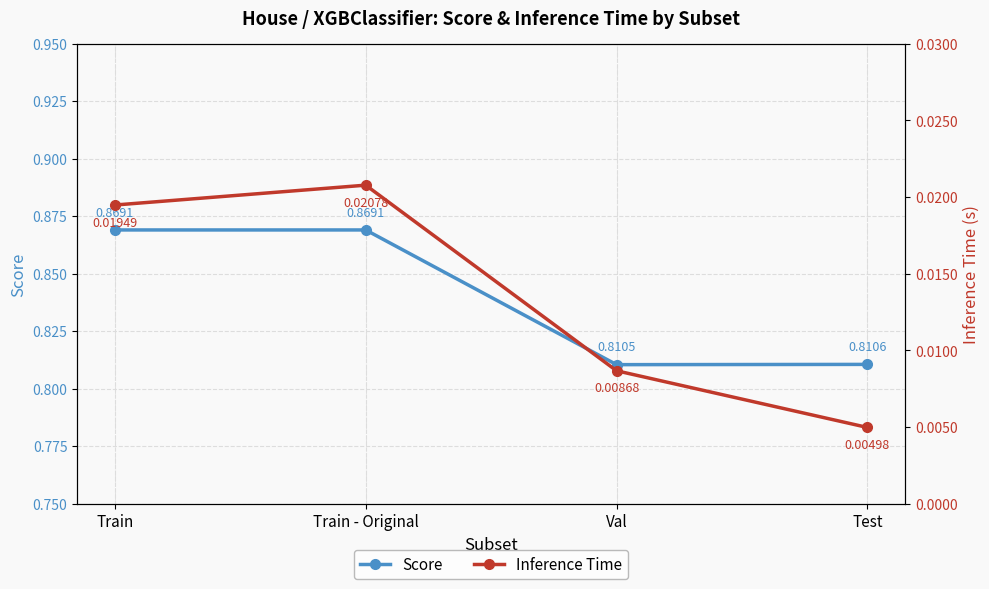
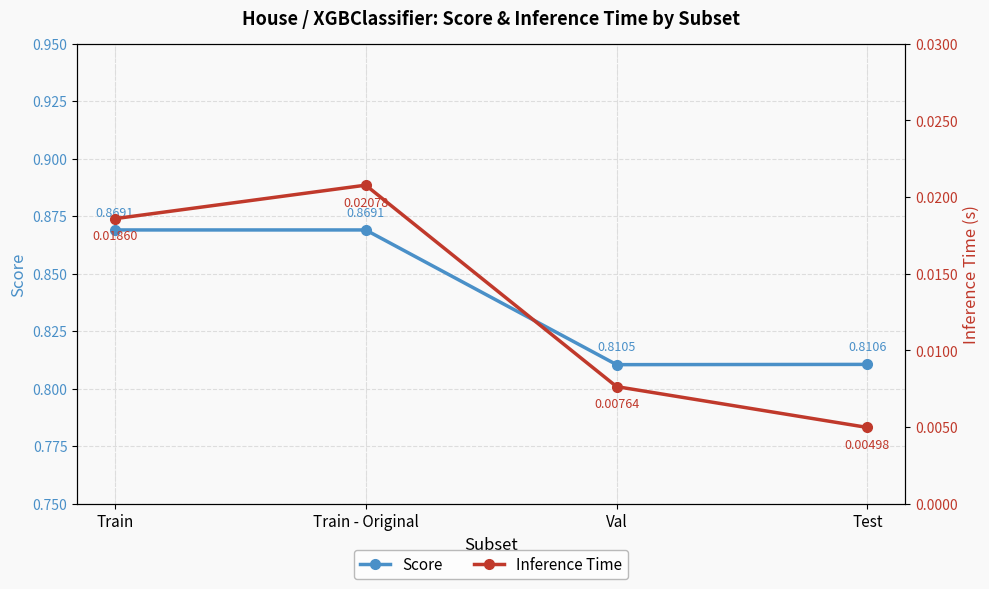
  {
    "Score": {
      "Val": 0.8105,
      "Test": 0.8106
    },
    "Inference Time": {
-     "Train": 0.01949,
-     "Val": 0.00868,
+     "Train": 0.01860,
+     "Val": 0.00764,
      "Test": 0.00498
    }
  }
